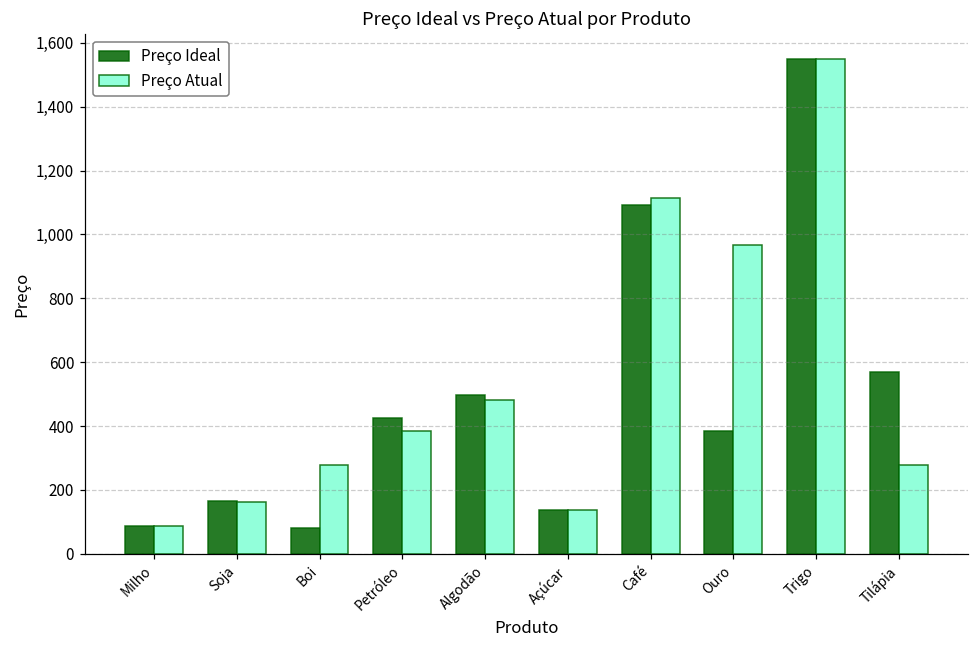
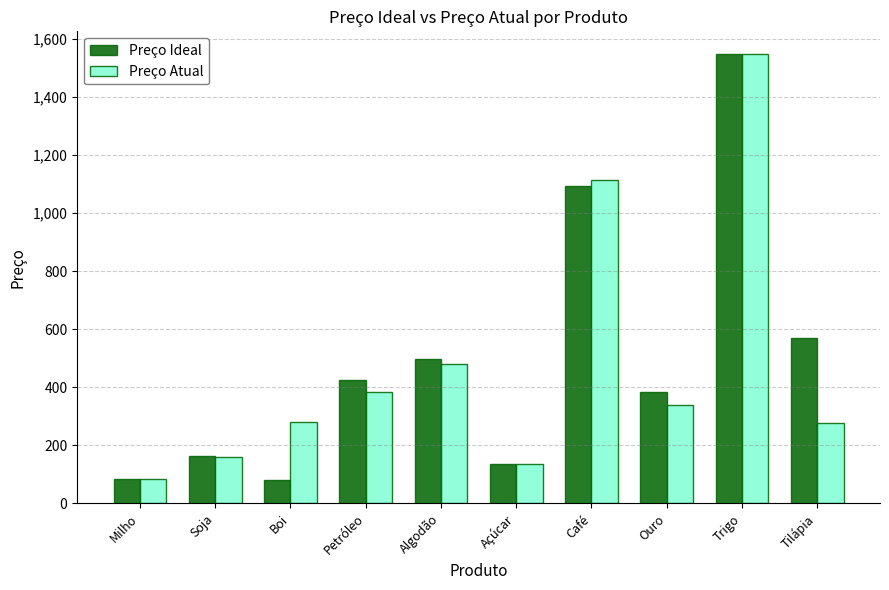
  {
    "Preço Ideal": {
      "Milho": "90",
      "Soja": "160",
      "Boi": "80",
      "Petróleo": "420",
      "Algodão": "500",
      "Açúcar": "140",
      "Café": "1,090",
      "Ouro": "390",
      "Trigo": "1,550",
      "Tilápia": "570"
    },
    "Preço Atual": {
      "Milho": "90",
      "Soja": "160",
      "Boi": "280",
      "Petróleo": "380",
      "Algodão": "480",
      "Açúcar": "140",
      "Café": "1,110",
-     "Ouro": "970",
+     "Ouro": "340",
      "Trigo": "1,550",
      "Tilápia": "280"
    }
  }
